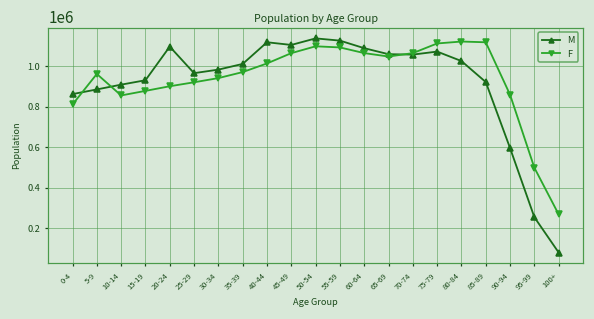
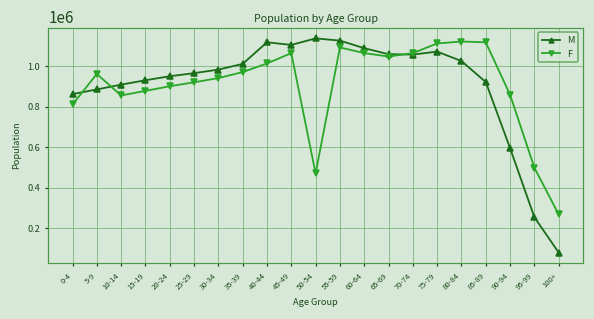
  {
    "M": {
      "0-4": 860000,
      "5-9": 890000,
      "10-14": 910000,
      "15-19": 930000,
-     "20-24": 1100000,
+     "20-24": 950000,
      "25-29": 970000,
      "30-34": 980000,
      "35-39": 1010000,
      "40-44": 1120000,
      "45-49": 1110000,
      "50-54": 1140000,
      "55-59": 1130000,
      "60-64": 1090000,
      "75-79": 1070000,
      "80-84": 1030000,
      "85-89": 920000,
      "90-94": 600000,
      "95-99": 250000,
      "100+": 80000
    },
    "F": {
      "0-4": 810000,
      "5-9": 960000,
      "10-14": 860000,
      "15-19": 880000,
      "20-24": 900000,
      "25-29": 920000,
      "30-34": 940000,
      "35-39": 970000,
      "40-44": 1010000,
      "45-49": 1070000,
-     "50-54": 1100000,
+     "50-54": 470000,
      "55-59": 1090000,
      "60-64": 1070000,
      "75-79": 1110000,
      "80-84": 1120000,
      "85-89": 1120000,
      "90-94": 860000,
      "95-99": 500000,
      "100+": 270000
    }
  }
